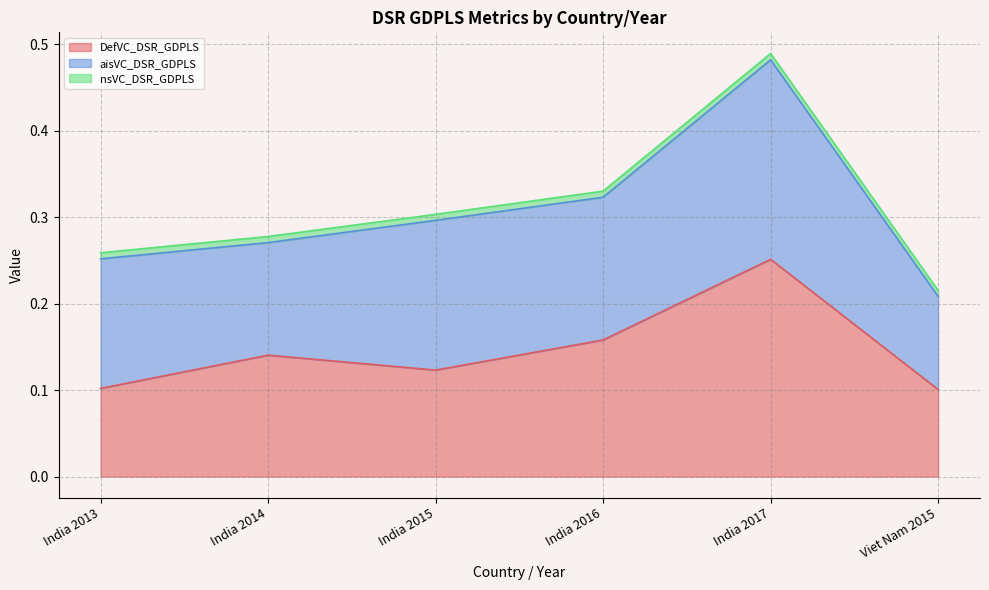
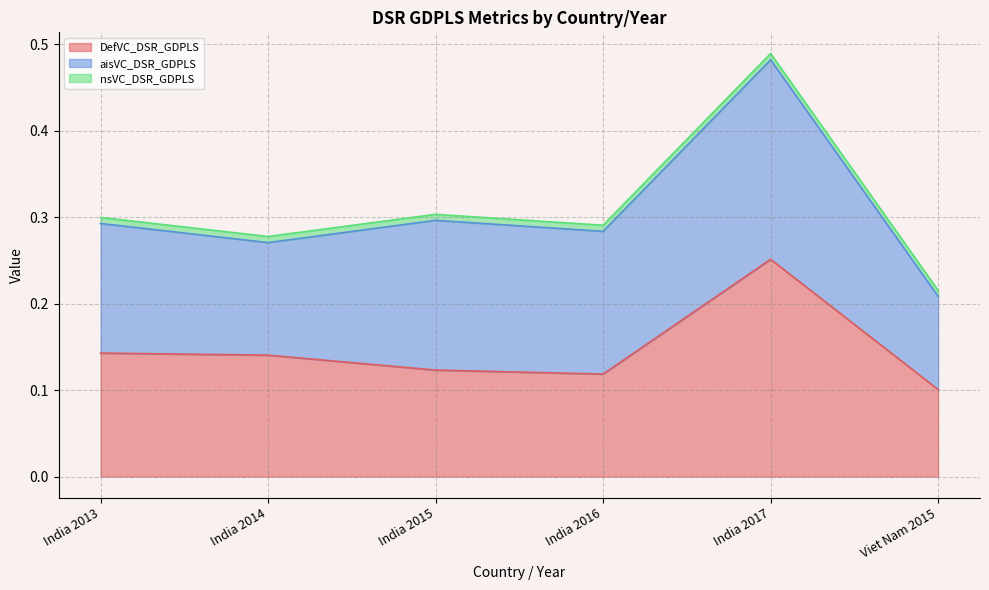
  {
    "DefVC_DSR_GDPLS": {
-     "India 2013": 0.10,
+     "India 2013": 0.14,
      "India 2014": 0.14,
      "India 2015": 0.12,
-     "India 2016": 0.16,
+     "India 2016": 0.12,
      "India 2017": 0.25,
      "Viet Nam 2015": 0.10
    },
    "aisVC_DSR_GDPLS": {
      "India 2013": 0.15,
      "India 2014": 0.13,
      "India 2015": 0.17,
      "India 2016": 0.17,
      "India 2017": 0.23,
      "Viet Nam 2015": 0.11
    },
    "nsVC_DSR_GDPLS": {
      "India 2013": 0.01,
      "India 2014": 0.01,
      "India 2015": 0.01,
      "India 2016": 0.01,
      "India 2017": 0.01,
      "Viet Nam 2015": 0.01
    }
  }
